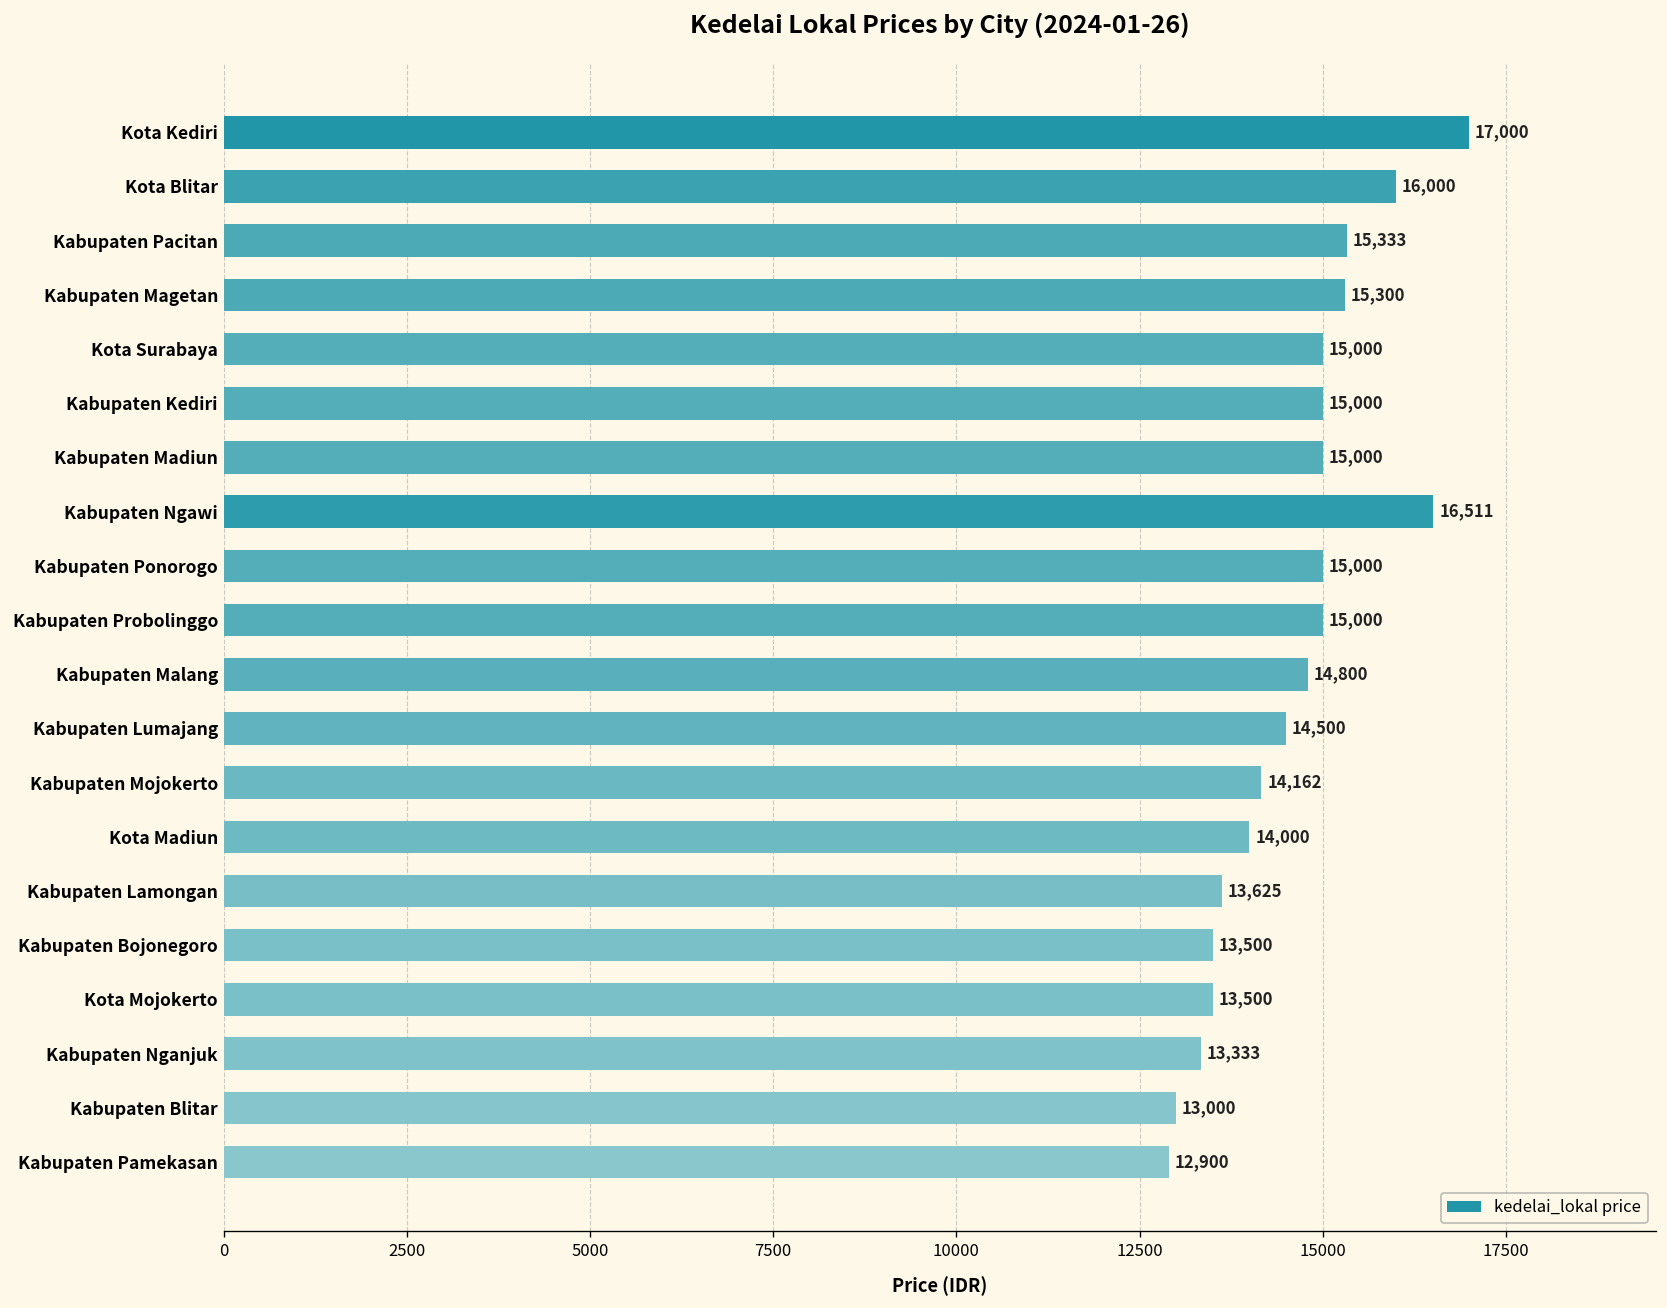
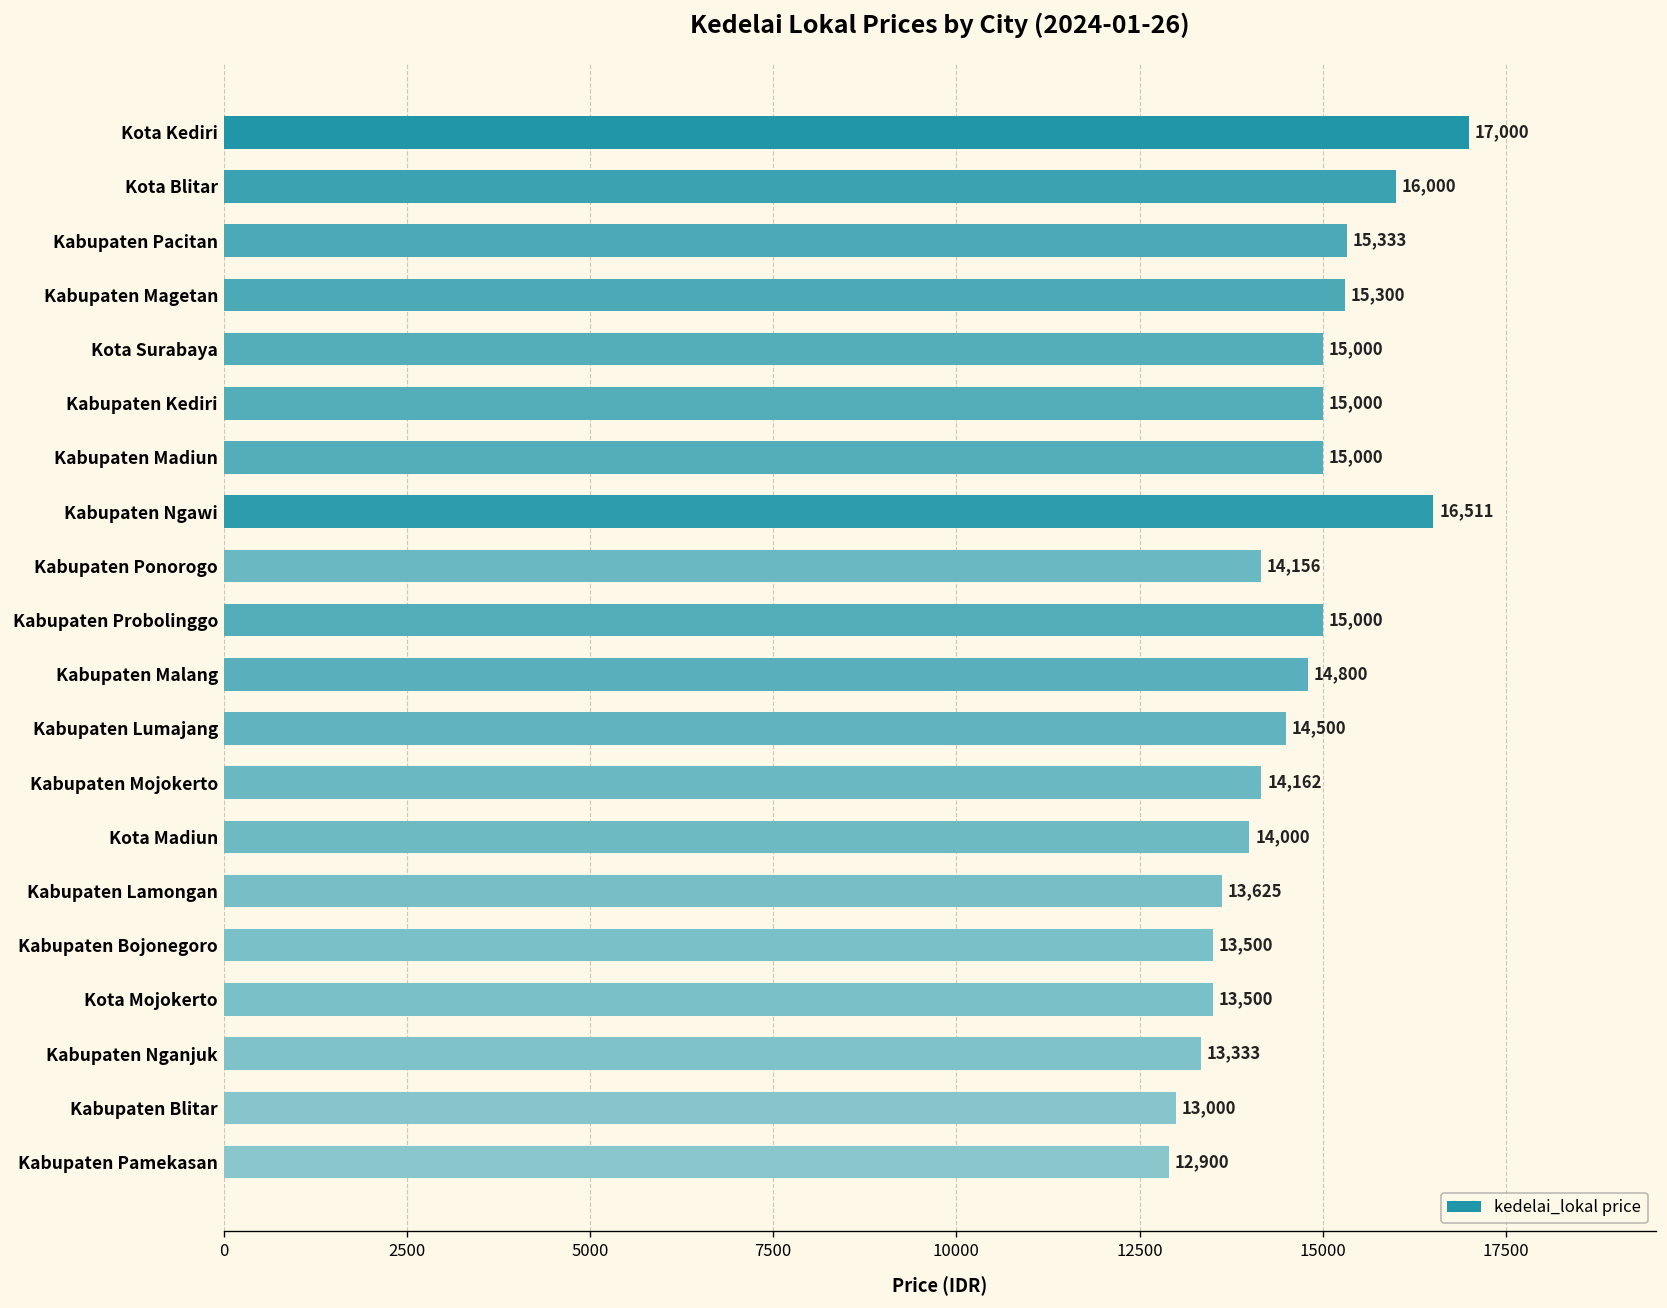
  {
    "Kota Kediri": "17,000",
    "Kota Blitar": "16,000",
    "Kabupaten Pacitan": "15,333",
    "Kabupaten Magetan": "15,300",
    "Kota Surabaya": "15,000",
    "Kabupaten Kediri": "15,000",
    "Kabupaten Madiun": "15,000",
    "Kabupaten Ngawi": "16,511",
-   "Kabupaten Ponorogo": "15,000",
+   "Kabupaten Ponorogo": "14,156",
    "Kabupaten Probolinggo": "15,000",
    "Kabupaten Malang": "14,800",
    "Kabupaten Lumajang": "14,500",
    "Kabupaten Mojokerto": "14,162",
    "Kota Madiun": "14,000",
    "Kabupaten Lamongan": "13,625",
    "Kabupaten Bojonegoro": "13,500",
    "Kota Mojokerto": "13,500",
    "Kabupaten Nganjuk": "13,333",
    "Kabupaten Blitar": "13,000",
    "Kabupaten Pamekasan": "12,900"
  }
